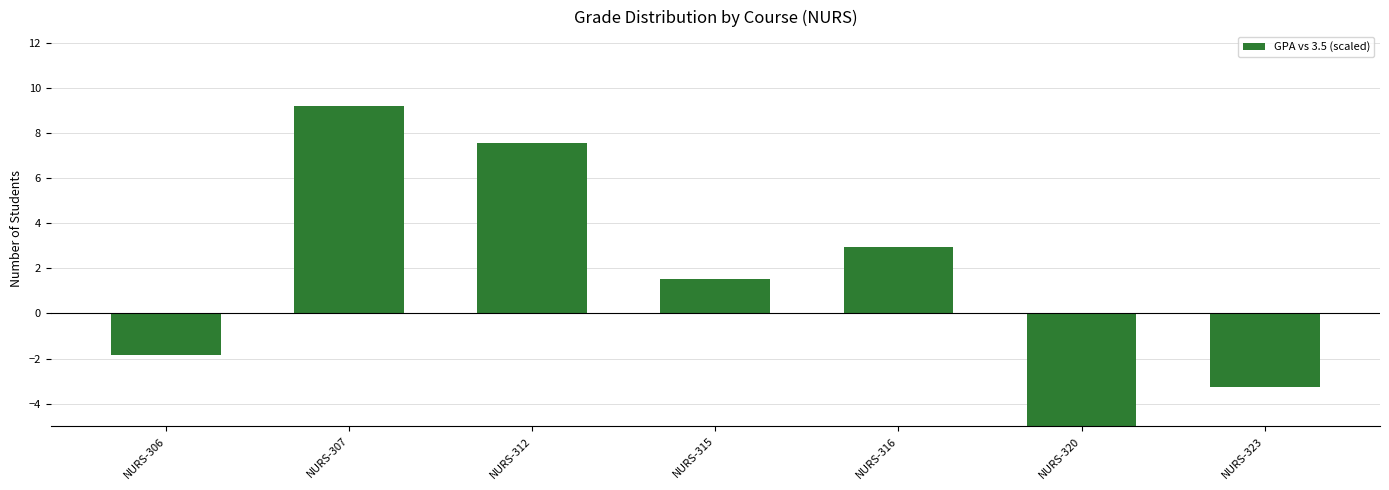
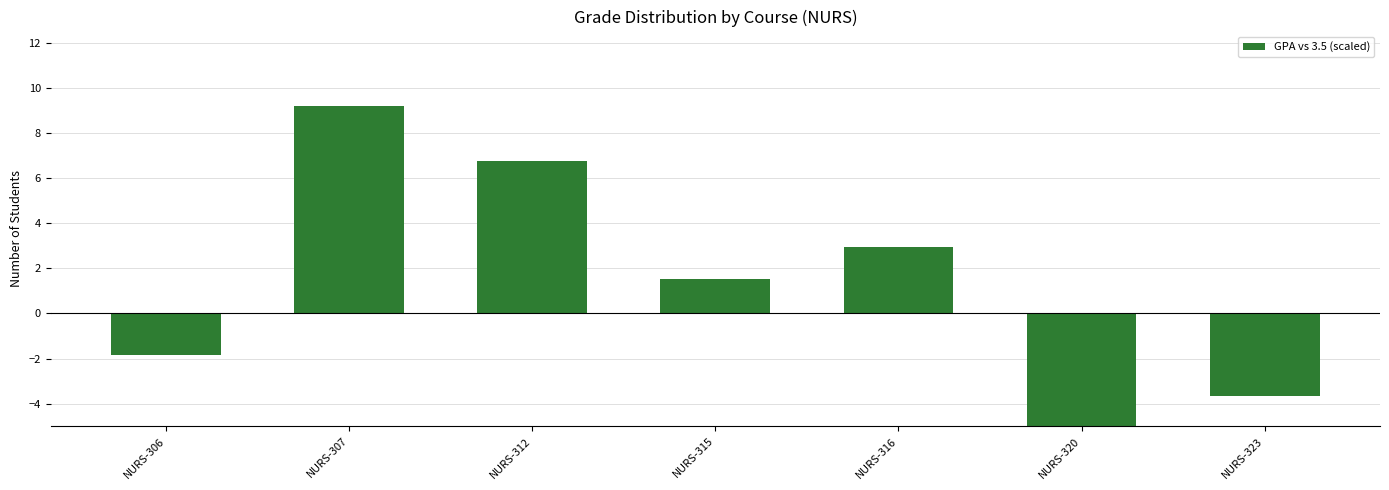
  {
    "NURS-306": -1.9,
    "NURS-307": 9.2,
-   "NURS-312": 7.5,
+   "NURS-312": 6.8,
    "NURS-315": 1.5,
    "NURS-316": 3.0,
-   "NURS-323": -3.3
+   "NURS-323": -3.7
  }
